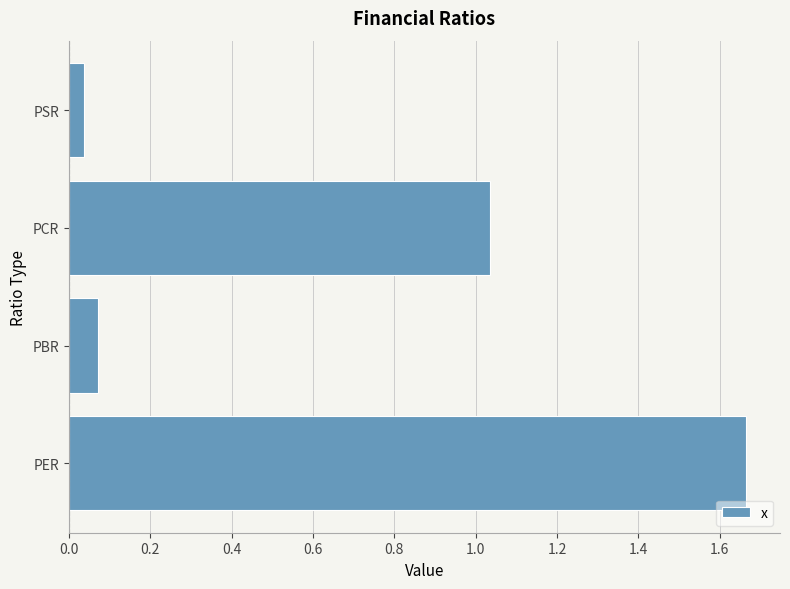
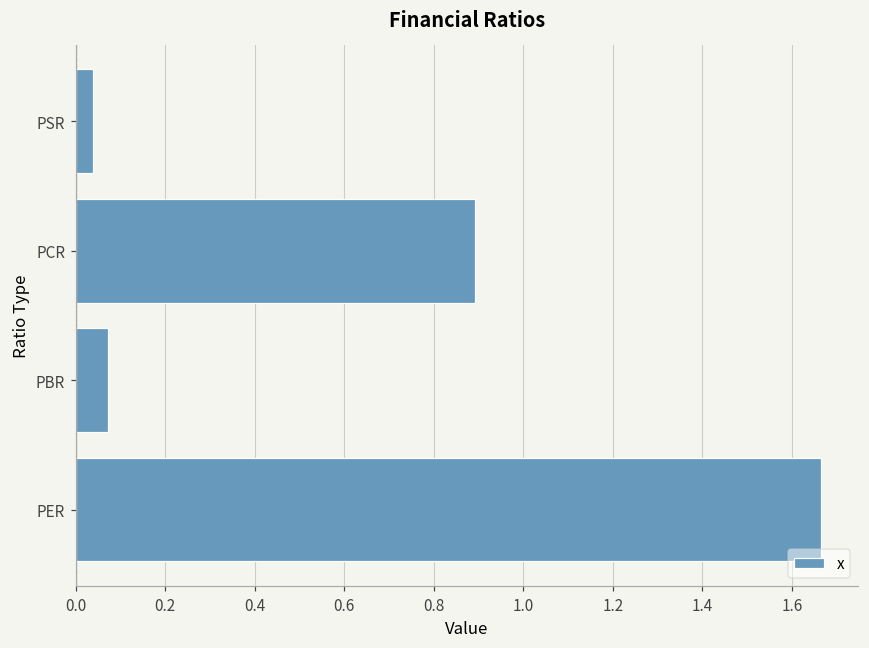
  {
    "PSR": 0.04,
-   "PCR": 1.04,
+   "PCR": 0.89,
    "PBR": 0.07,
    "PER": 1.66
  }
